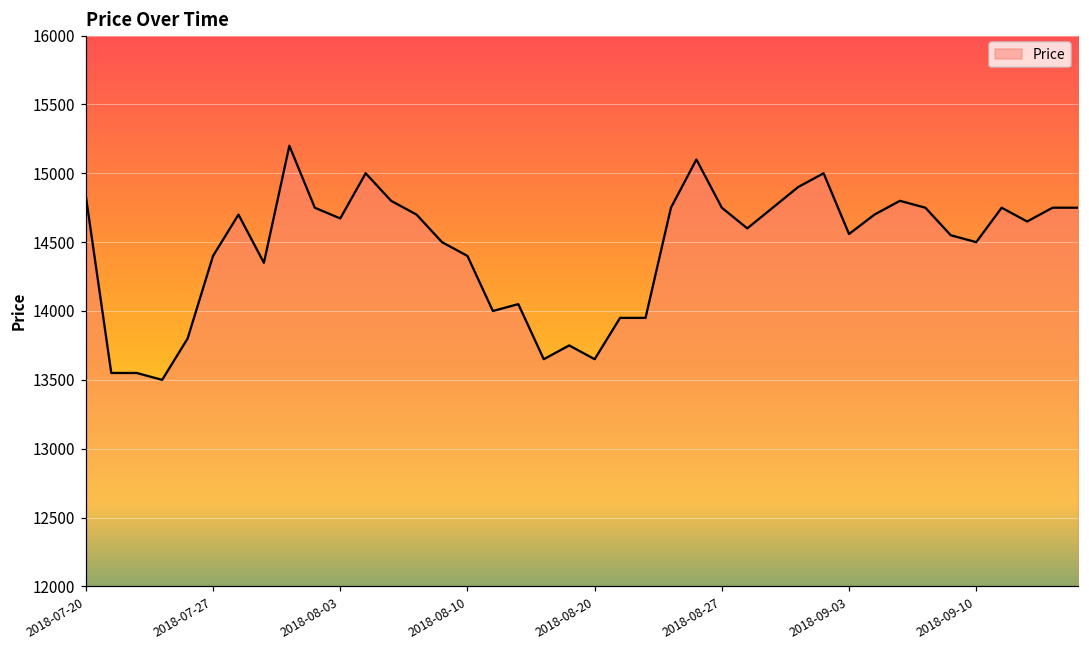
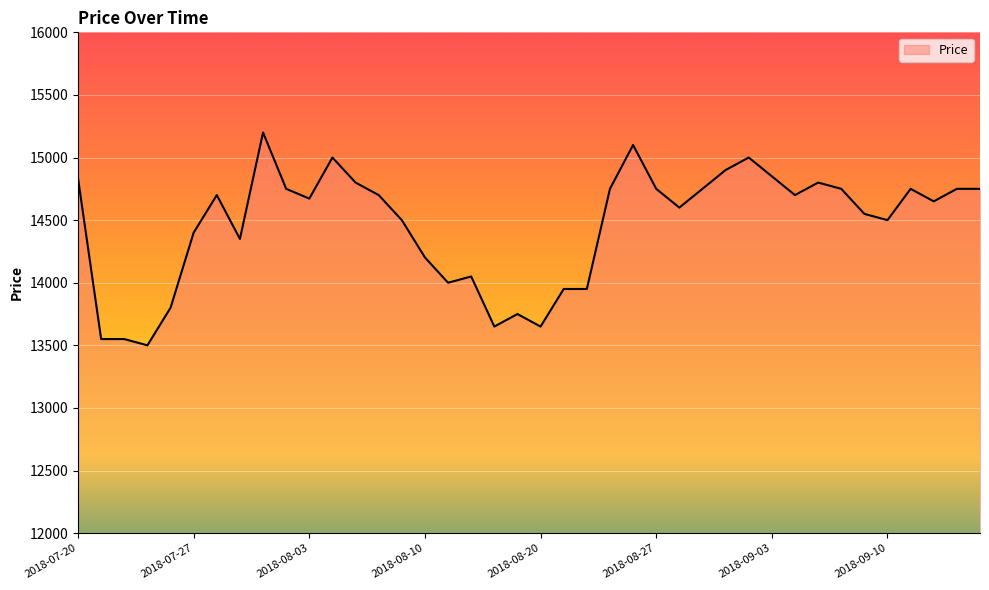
  {
    "2018-07-20": 14830,
    "2018-07-27": 14400,
    "2018-08-03": 14670,
-   "2018-08-10": 14400,
+   "2018-08-10": 14200,
    "2018-08-20": 13650,
    "2018-08-27": 14750,
-   "2018-09-03": 14560,
+   "2018-09-03": 14850,
    "2018-09-10": 14500
  }
